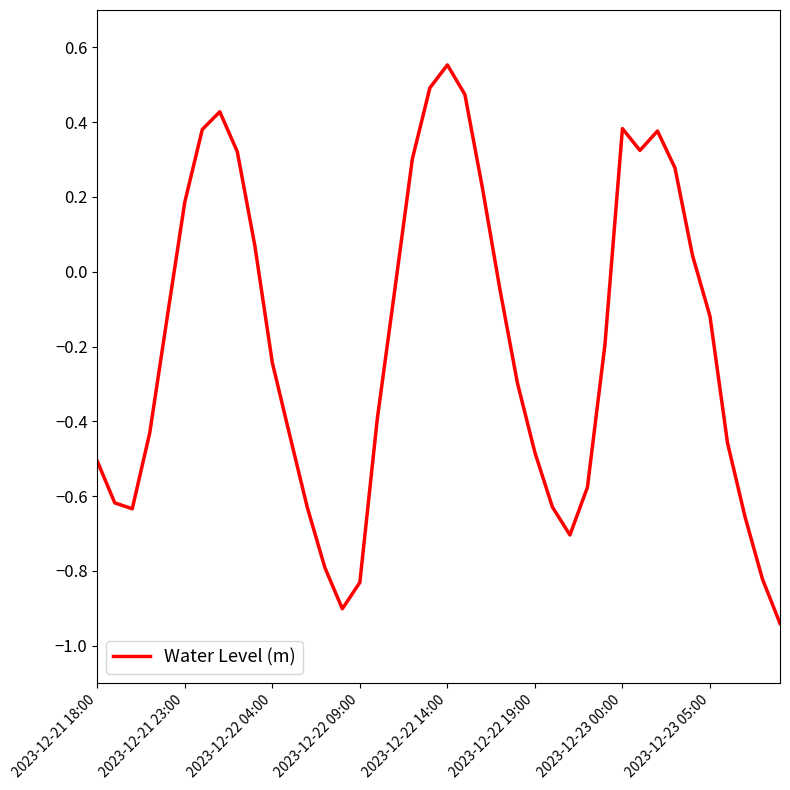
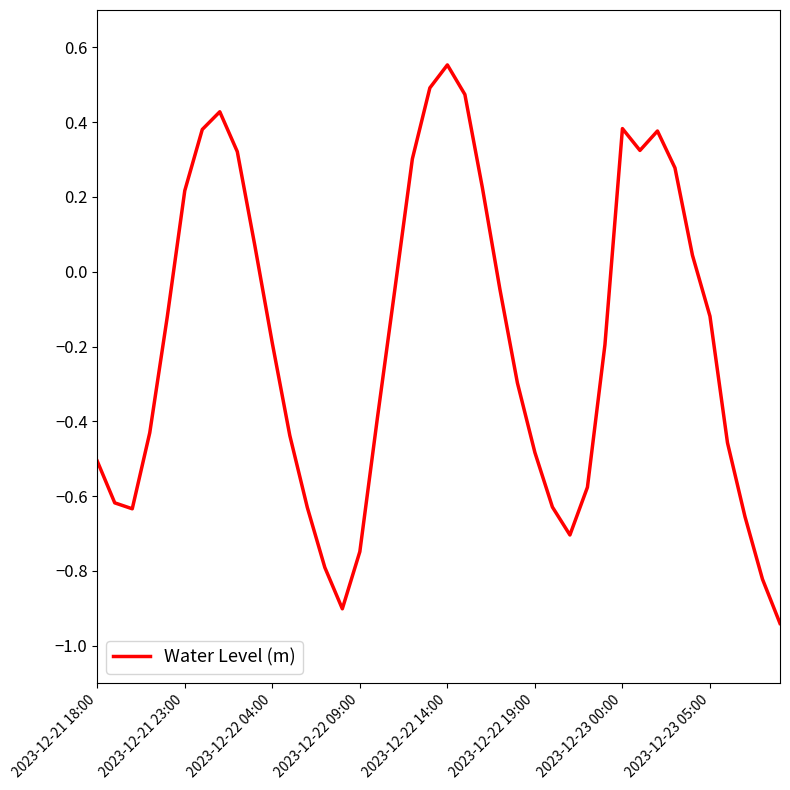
  {
    "2023-12-21 18:00": -0.51,
-   "2023-12-21 23:00": 0.19,
-   "2023-12-22 04:00": -0.24,
-   "2023-12-22 09:00": -0.83,
+   "2023-12-21 23:00": 0.22,
+   "2023-12-22 04:00": -0.19,
+   "2023-12-22 09:00": -0.75,
    "2023-12-22 14:00": 0.55,
    "2023-12-22 19:00": -0.48,
    "2023-12-23 00:00": 0.38,
    "2023-12-23 05:00": -0.12
  }
